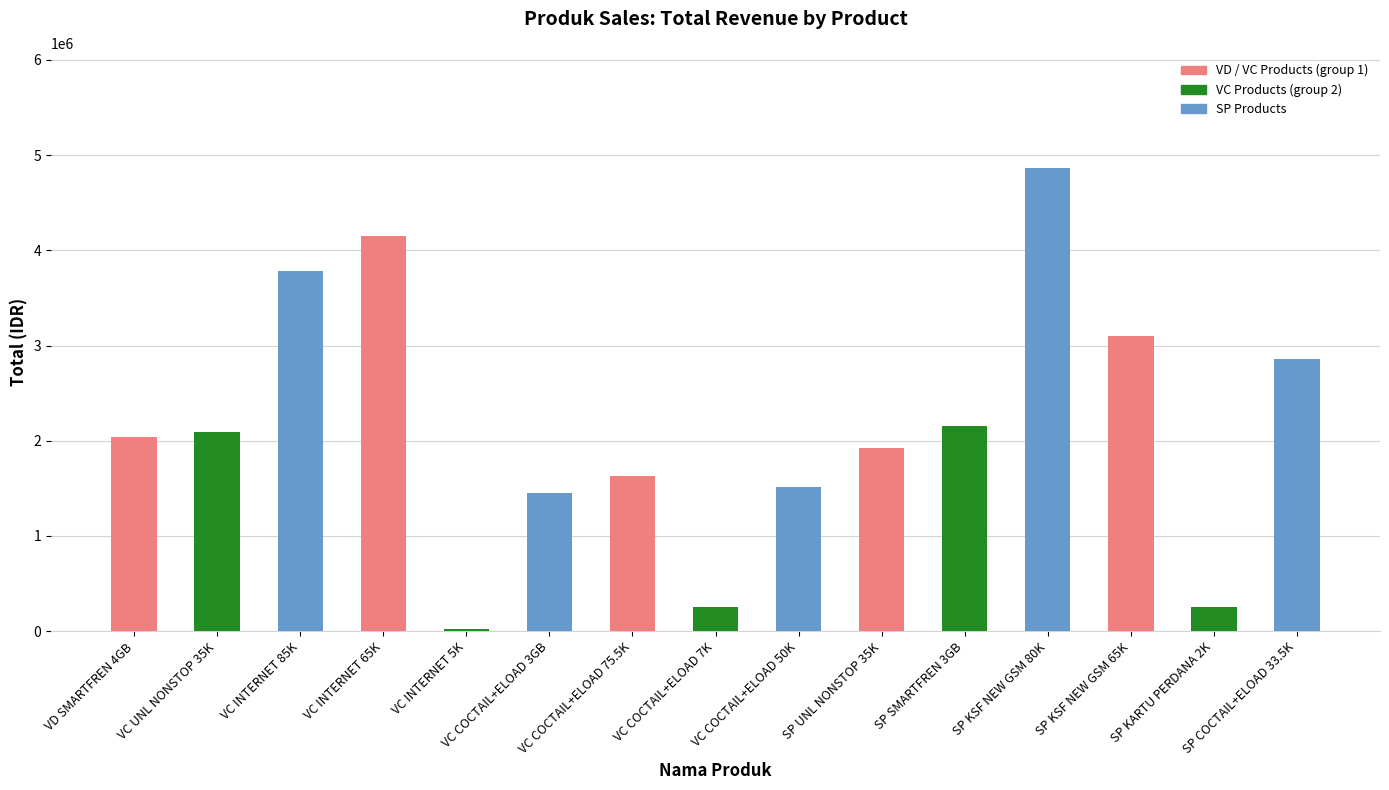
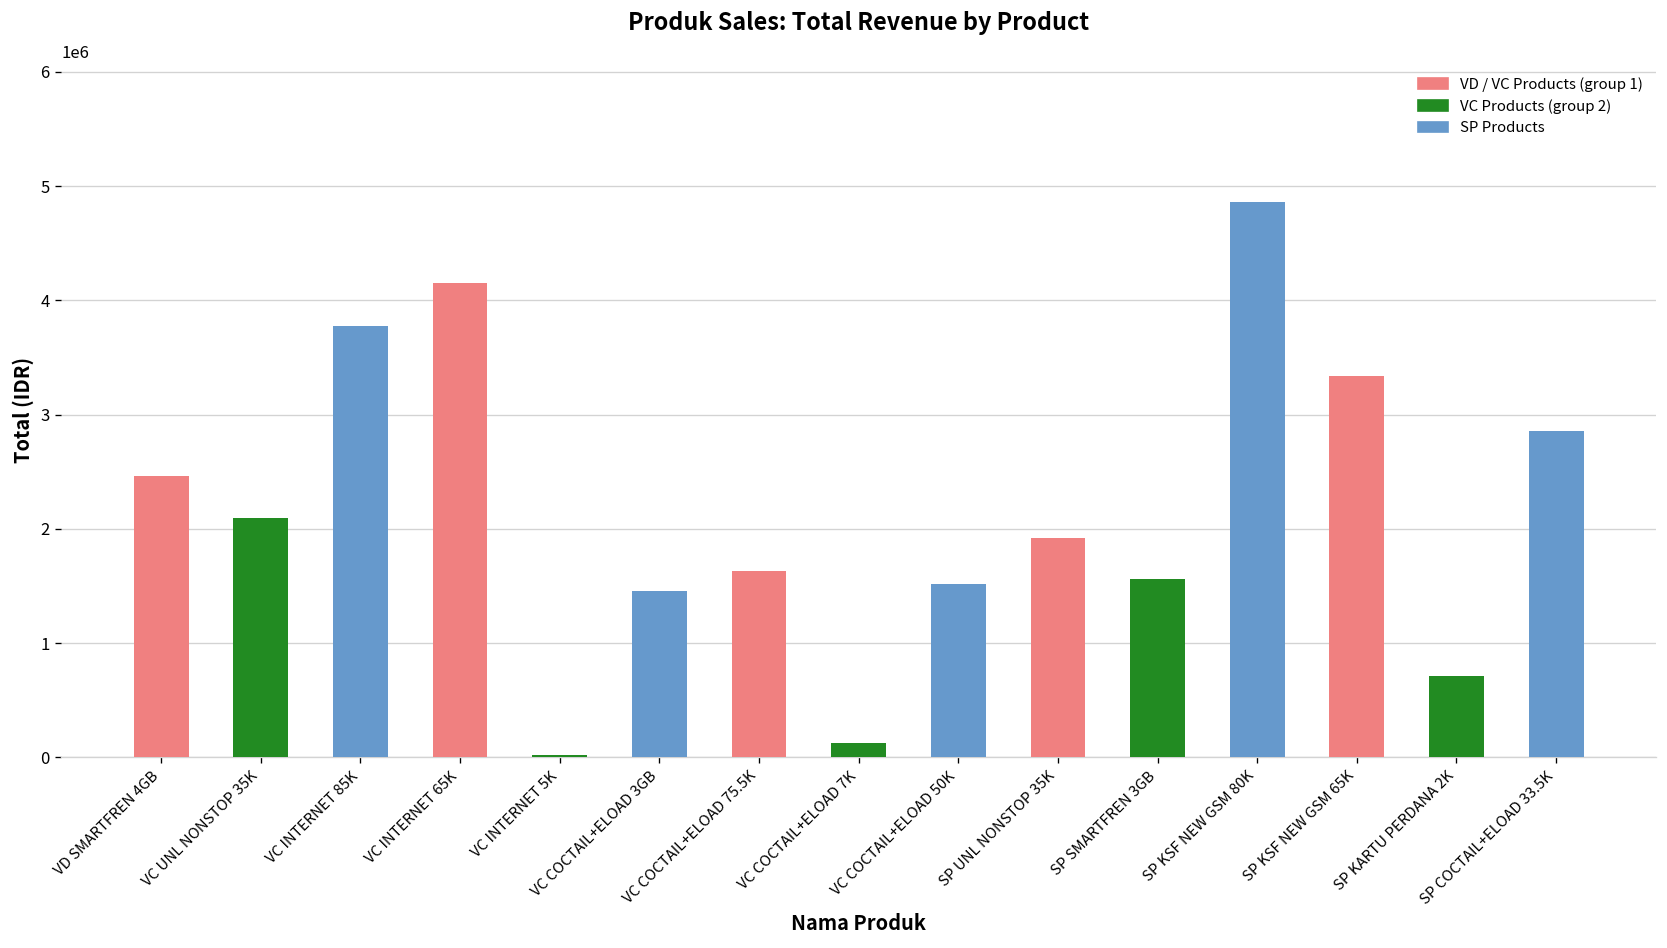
  {
-   "VD SMARTFREN 4GB": 2000000,
+   "VD SMARTFREN 4GB": 2500000,
    "VC UNL NONSTOP 35K": 2100000,
    "VC INTERNET 85K": 3800000,
    "VC INTERNET 65K": 4200000,
    "VC COCTAIL+ELOAD 3GB": 1500000,
    "VC COCTAIL+ELOAD 75.5K": 1600000,
-   "VC COCTAIL+ELOAD 7K": 200000,
+   "VC COCTAIL+ELOAD 7K": 100000,
    "VC COCTAIL+ELOAD 50K": 1500000,
    "SP UNL NONSTOP 35K": 1900000,
-   "SP SMARTFREN 3GB": 2200000,
+   "SP SMARTFREN 3GB": 1600000,
    "SP KSF NEW GSM 80K": 4900000,
-   "SP KSF NEW GSM 65K": 3100000,
-   "SP KARTU PERDANA 2K": 300000,
+   "SP KSF NEW GSM 65K": 3300000,
+   "SP KARTU PERDANA 2K": 700000,
    "SP COCTAIL+ELOAD 33.5K": 2900000
  }
